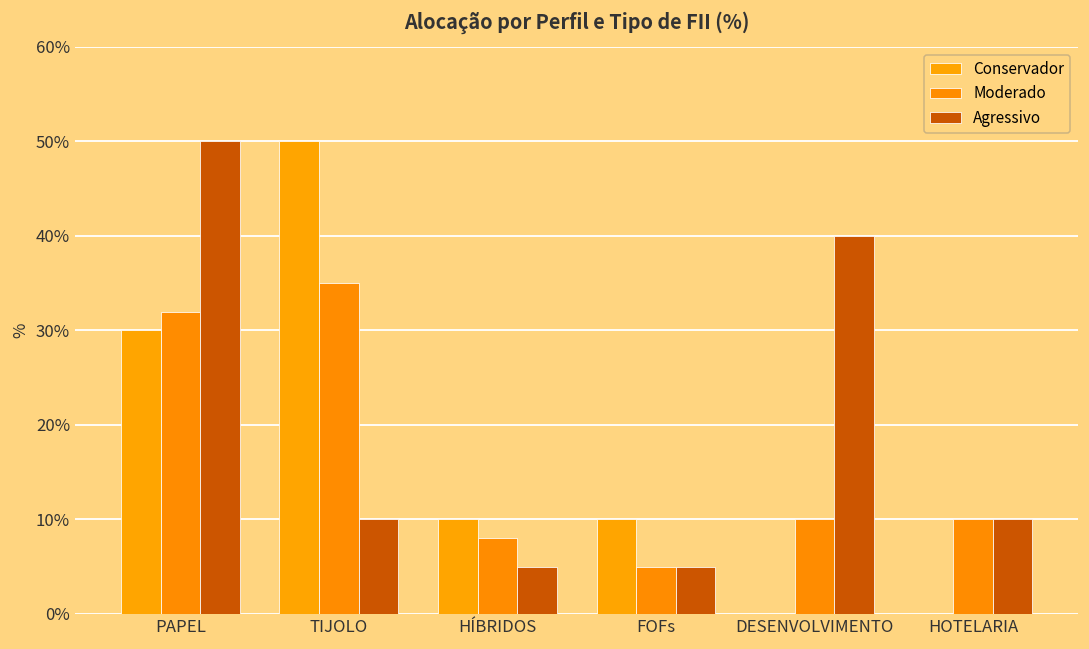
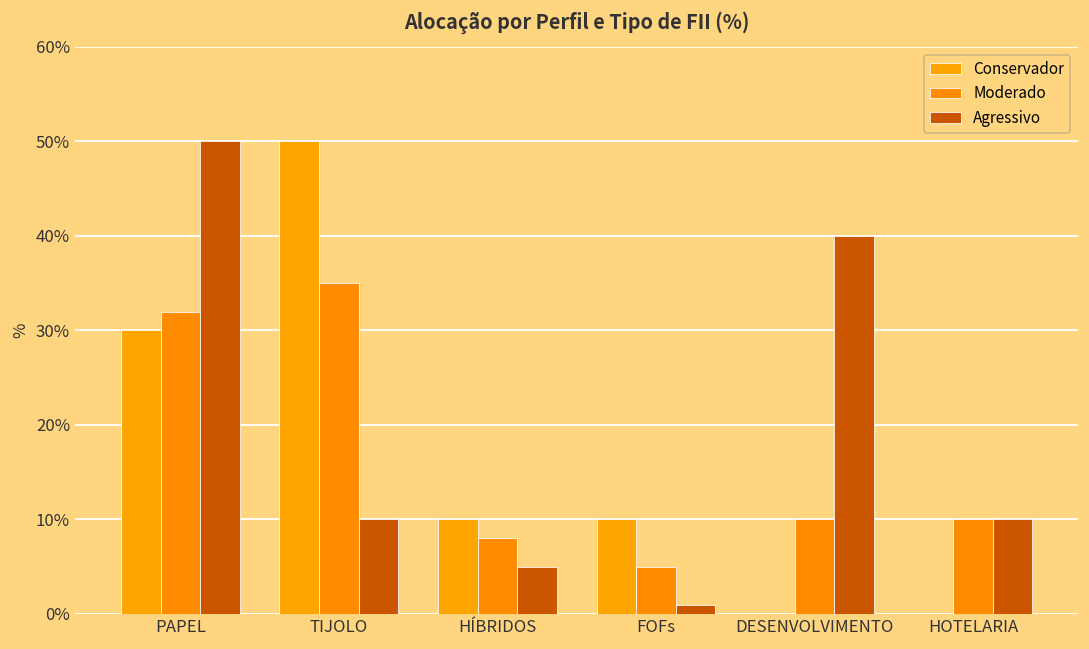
  {
    "Agressivo": {
      "PAPEL": "50%",
      "TIJOLO": "10%",
      "HÍBRIDOS": "5%",
-     "FOFs": "5%",
+     "FOFs": "1%",
      "DESENVOLVIMENTO": "40%",
      "HOTELARIA": "10%"
    }
  }
